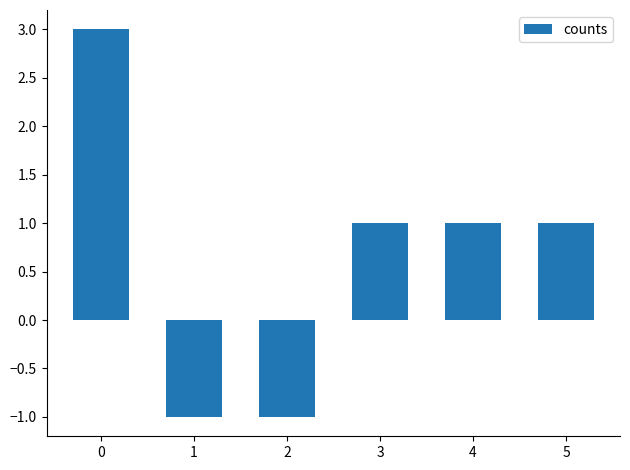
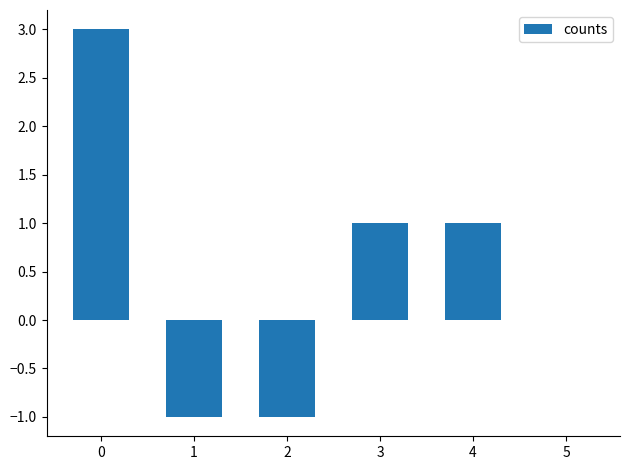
  {
    "0": 3,
    "1": -1,
    "2": -1,
    "3": 1,
    "4": 1,
-   "5": 1
+   "5": 0
  }
